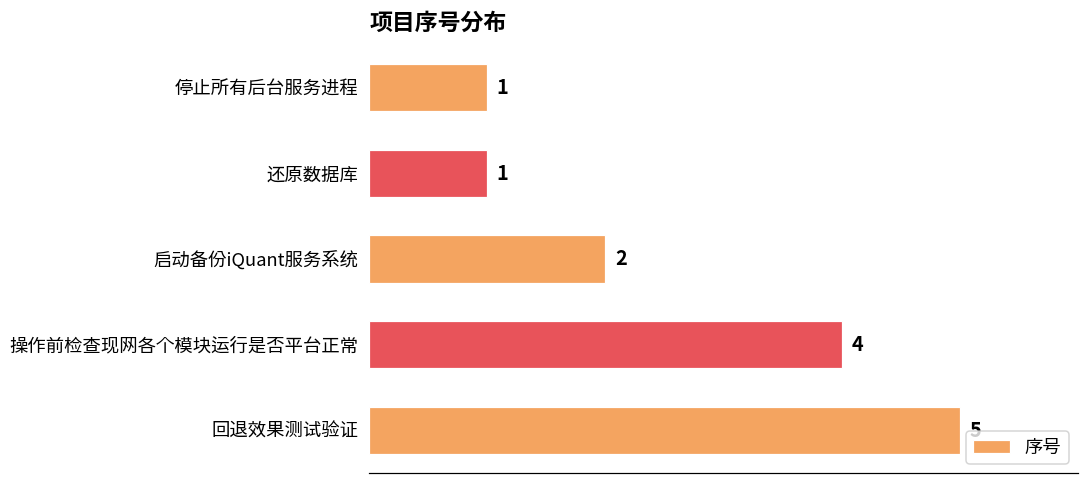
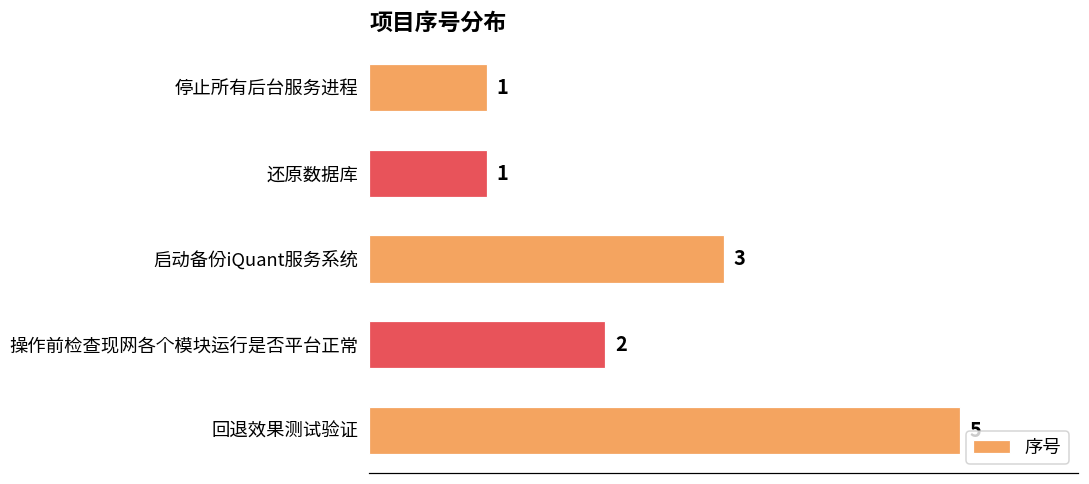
  {
    "停止所有后台服务进程": 1,
    "还原数据库": 1,
-   "启动备份iQuant服务系统": 2,
-   "操作前检查现网各个模块运行是否平台正常": 4
+   "启动备份iQuant服务系统": 3,
+   "操作前检查现网各个模块运行是否平台正常": 2
  }
